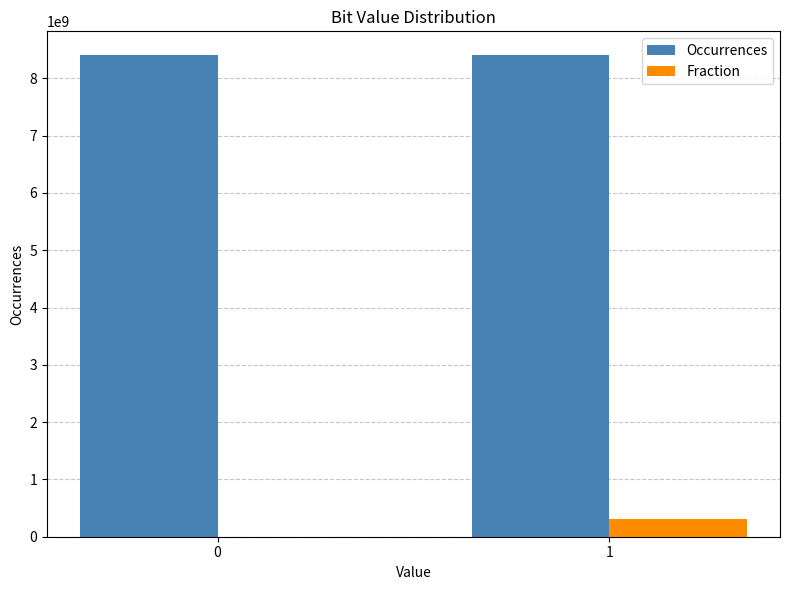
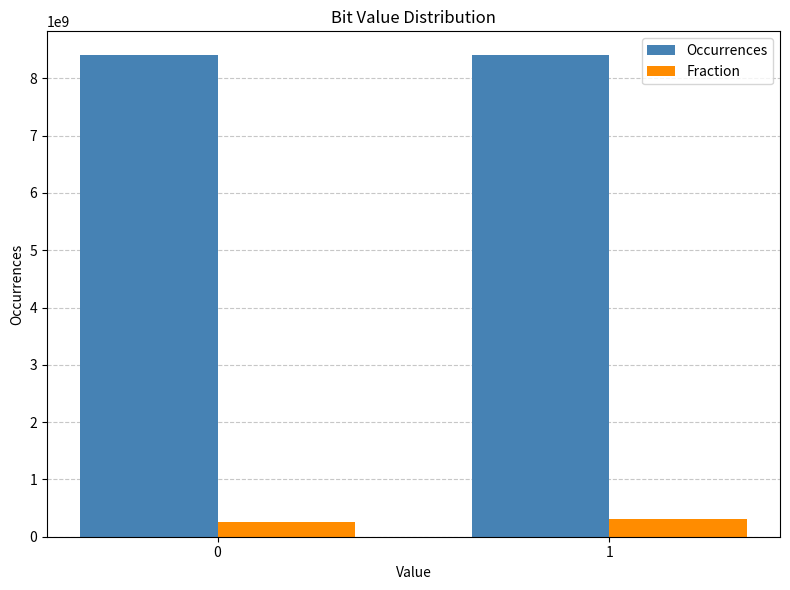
  {
    "Occurrences": {
      "0": 8400000000,
      "1": 8400000000
    },
    "Fraction": {
-     "0": 0,
+     "0": 300000000,
      "1": 300000000
    }
  }
